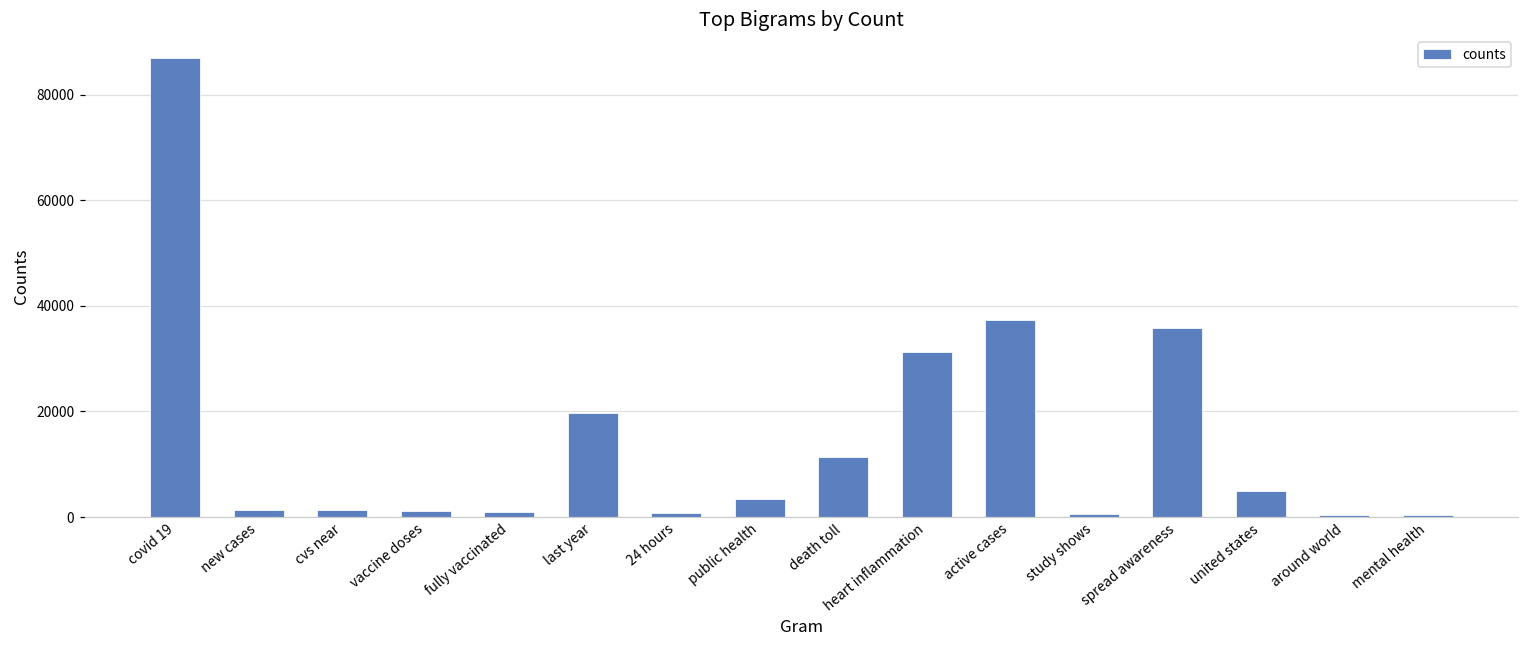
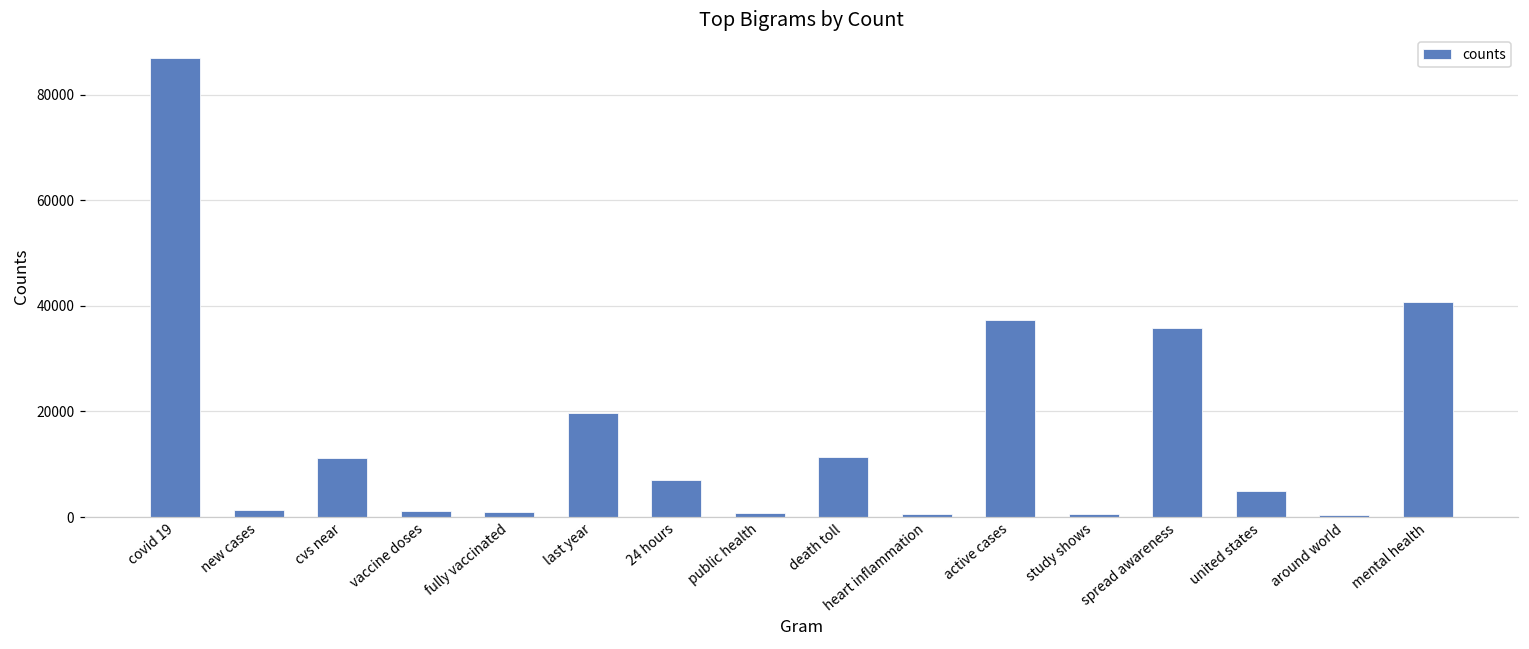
  {
    "covid 19": 87000,
    "new cases": 1000,
-   "cvs near": 1000,
+   "cvs near": 11000,
    "vaccine doses": 1000,
    "fully vaccinated": 1000,
    "last year": 20000,
-   "24 hours": 1000,
-   "public health": 4000,
+   "24 hours": 7000,
+   "public health": 1000,
    "death toll": 11000,
-   "heart inflammation": 31000,
+   "heart inflammation": 1000,
    "active cases": 37000,
    "study shows": 1000,
    "spread awareness": 36000,
    "united states": 5000,
-   "mental health": 0
+   "mental health": 41000
  }
